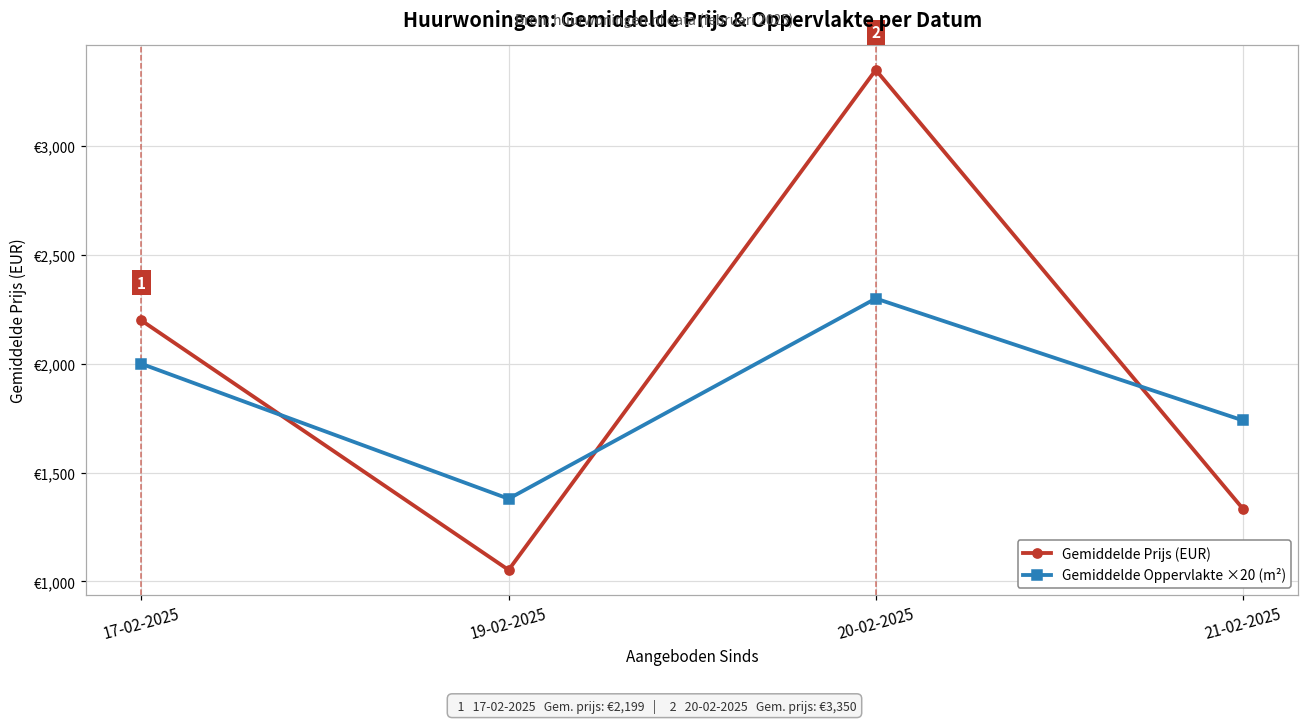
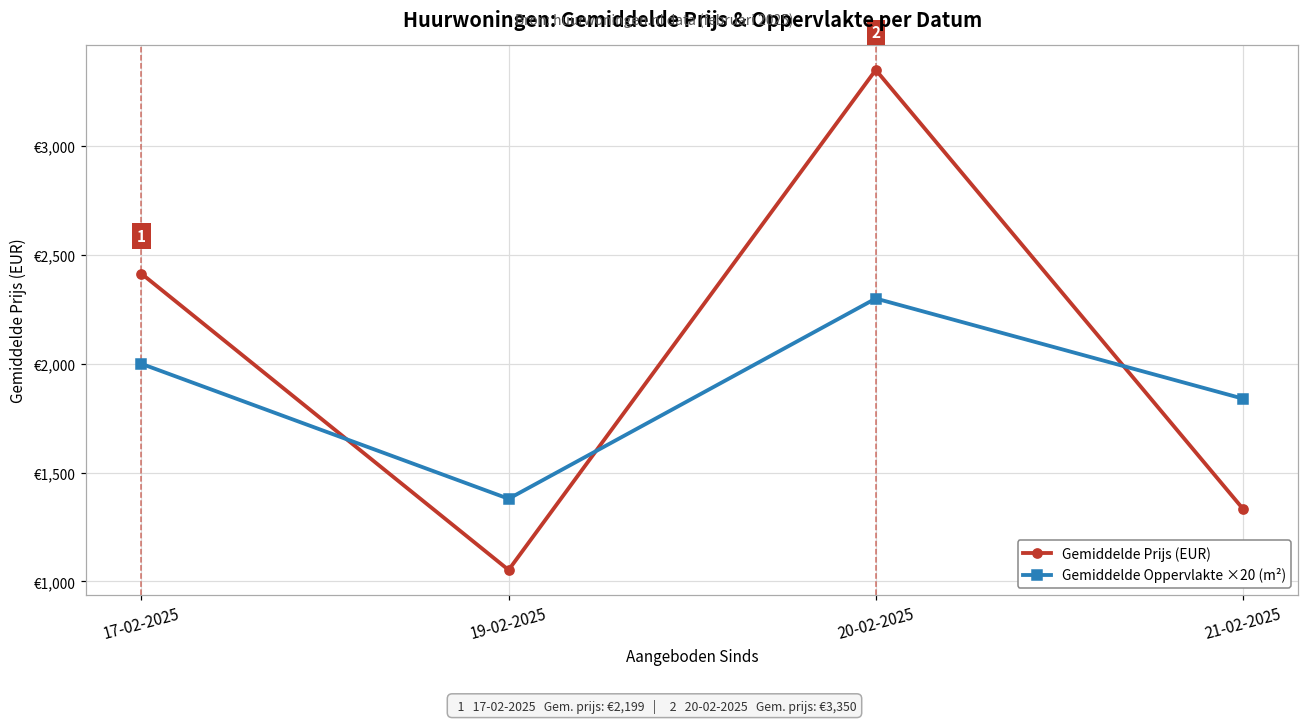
  {
    "Gemiddelde Prijs (EUR)": {
-     "17-02-2025": "€2,200",
+     "17-02-2025": "€2,410",
      "19-02-2025": "€1,050",
      "20-02-2025": "€3,350",
      "21-02-2025": "€1,330"
    },
    "Gemiddelde Oppervlakte ×20 (m²)": {
      "17-02-2025": "€2,000",
      "19-02-2025": "€1,380",
      "20-02-2025": "€2,300",
-     "21-02-2025": "€1,740"
+     "21-02-2025": "€1,840"
    }
  }
